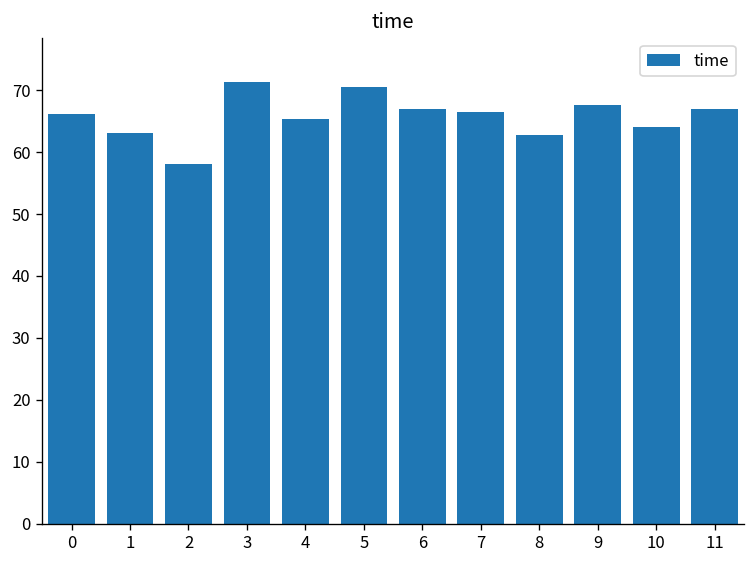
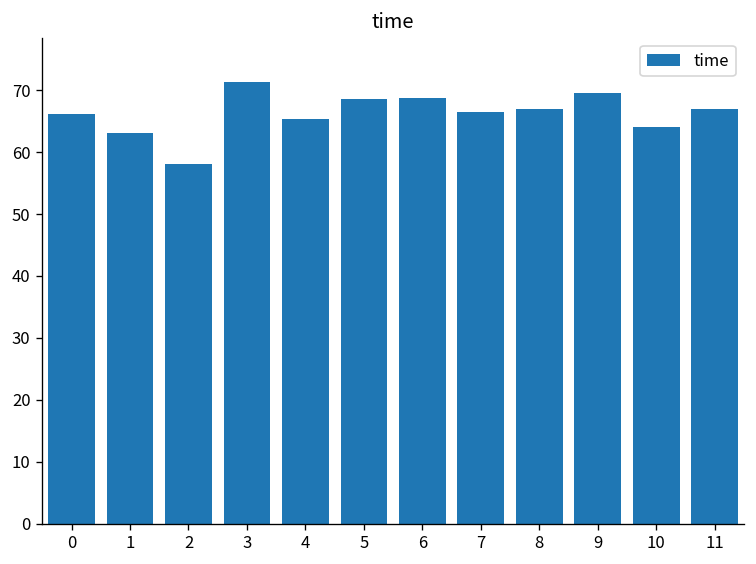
  {
    "0": 66,
    "1": 63,
    "2": 58,
    "3": 71,
    "4": 65,
-   "5": 71,
-   "6": 67,
+   "5": 69,
+   "6": 69,
    "7": 67,
-   "8": 63,
-   "9": 68,
+   "8": 67,
+   "9": 70,
    "10": 64,
    "11": 67
  }
